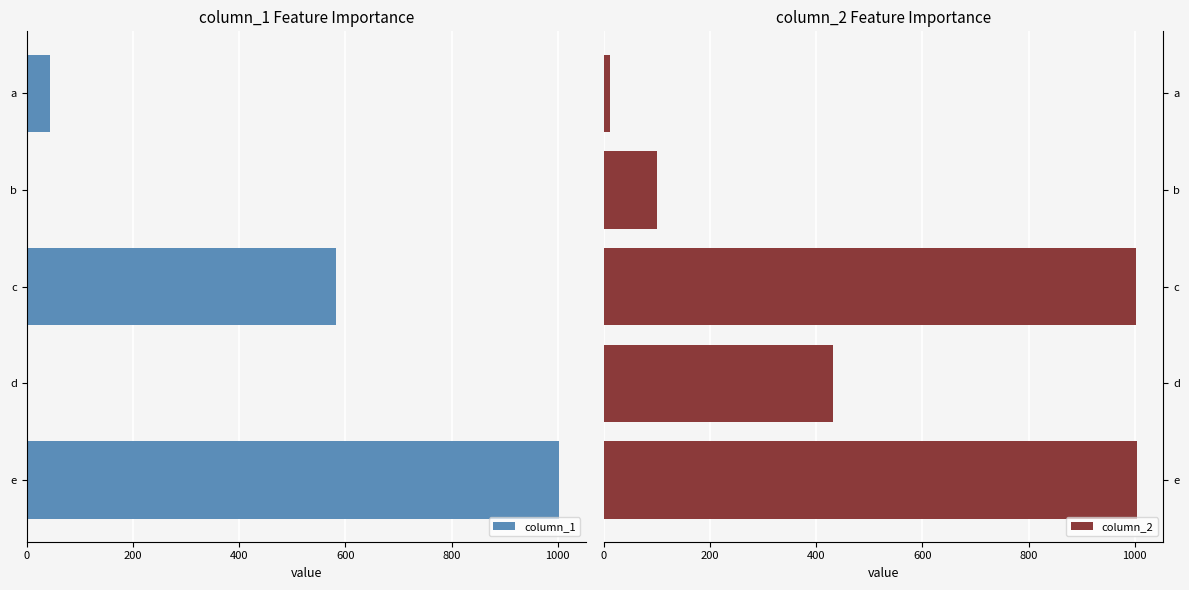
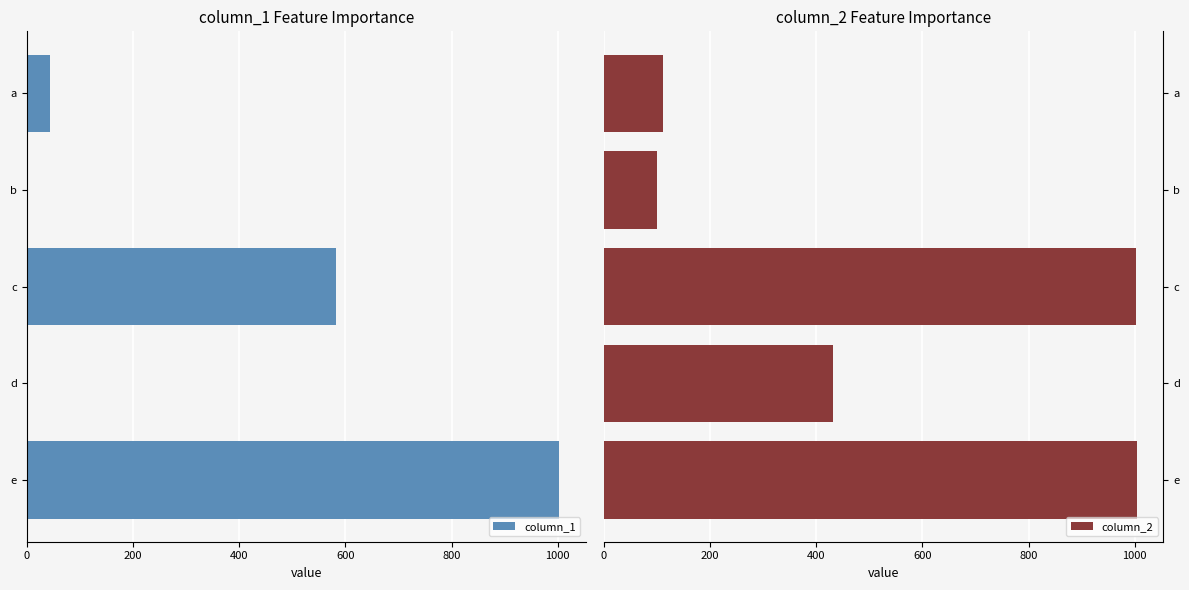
  {
    "column_1 Feature Importance": {
      "a": 40,
      "c": 580,
      "e": 1000
    },
    "column_2 Feature Importance": {
-     "a": 10,
+     "a": 110,
      "b": 100,
      "c": 1000,
      "d": 430,
      "e": 1000
    }
  }
